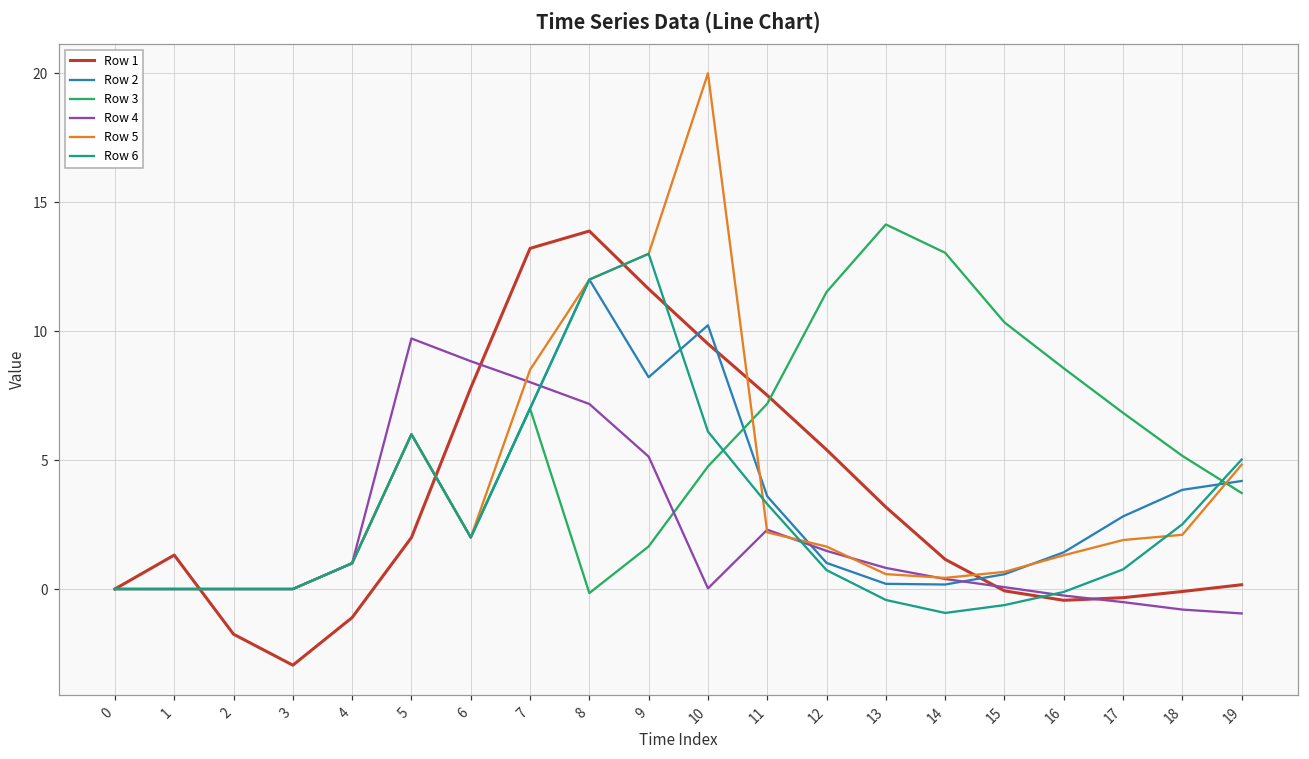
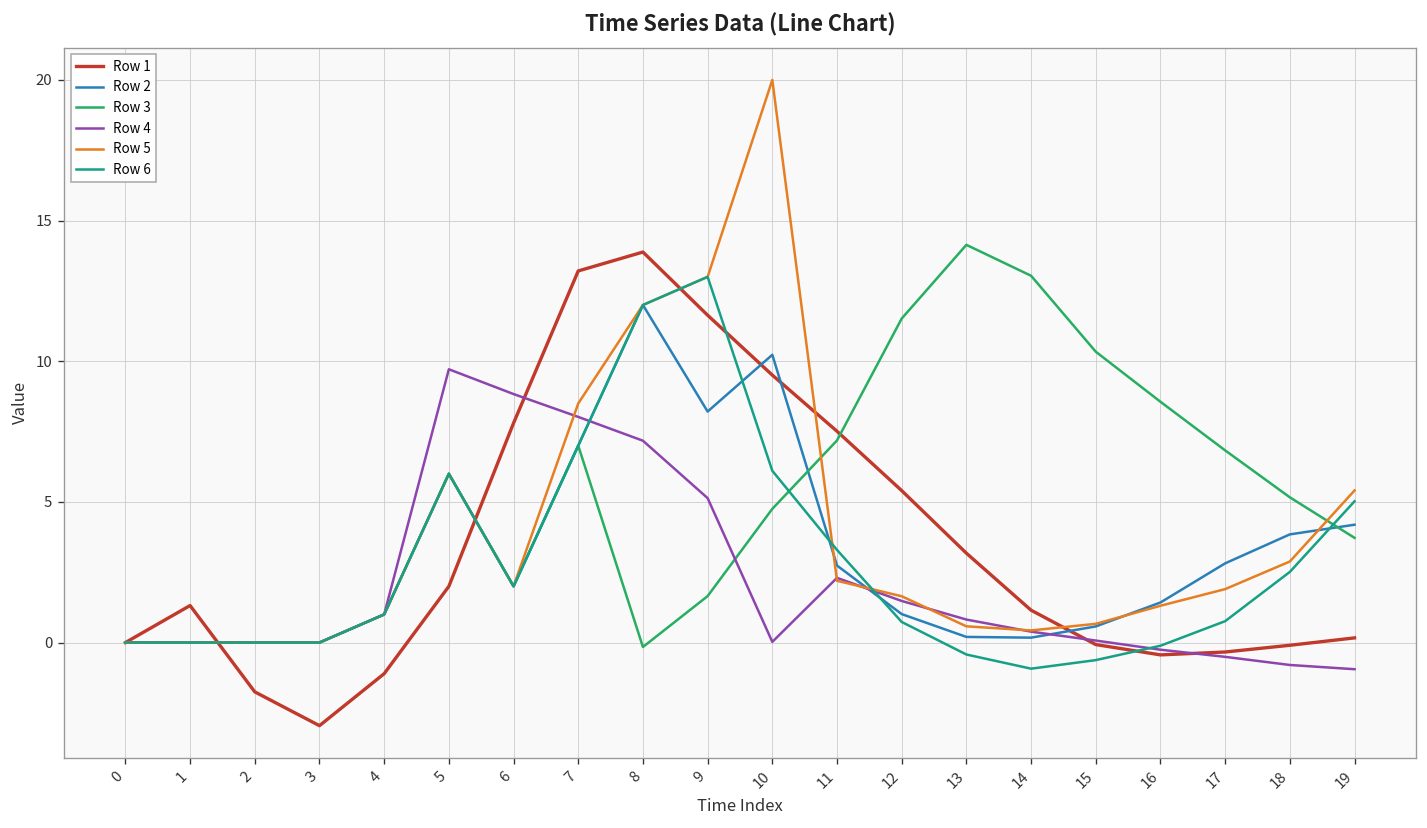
  {
    "Row 1": {
      "1": 1.3,
      "2": -1.8,
      "3": -3.0,
      "4": -1.1,
      "5": 2.0,
      "6": 7.8,
      "7": 13.2,
      "8": 13.9,
      "9": 11.6,
      "10": 9.5,
      "11": 7.5,
      "12": 5.4,
      "13": 3.2,
      "14": 1.2,
      "15": -0.1,
      "16": -0.4,
      "17": -0.3,
      "18": -0.1,
      "19": 0.2
    },
    "Row 2": {
      "9": 8.2,
      "10": 10.2,
-     "11": 3.6,
+     "11": 2.7,
      "12": 1.0,
      "13": 0.2,
      "14": 0.2,
      "16": 1.4,
      "17": 2.8,
      "18": 3.8,
      "19": 4.2
    },
    "Row 4": {
      "5": 9.7,
      "6": 8.8,
      "7": 8.0,
      "8": 7.2,
      "9": 5.1,
      "10": 0.0,
      "12": 1.5,
      "13": 0.8,
      "15": 0.1,
      "16": -0.3,
      "17": -0.5,
      "18": -0.8,
      "19": -0.9
    },
    "Row 5": {
      "7": 8.5,
      "10": 20.0,
      "12": 1.6,
      "13": 0.6,
      "16": 1.3,
      "17": 1.9,
-     "18": 2.1,
-     "19": 4.8
+     "18": 2.9,
+     "19": 5.4
    }
  }
